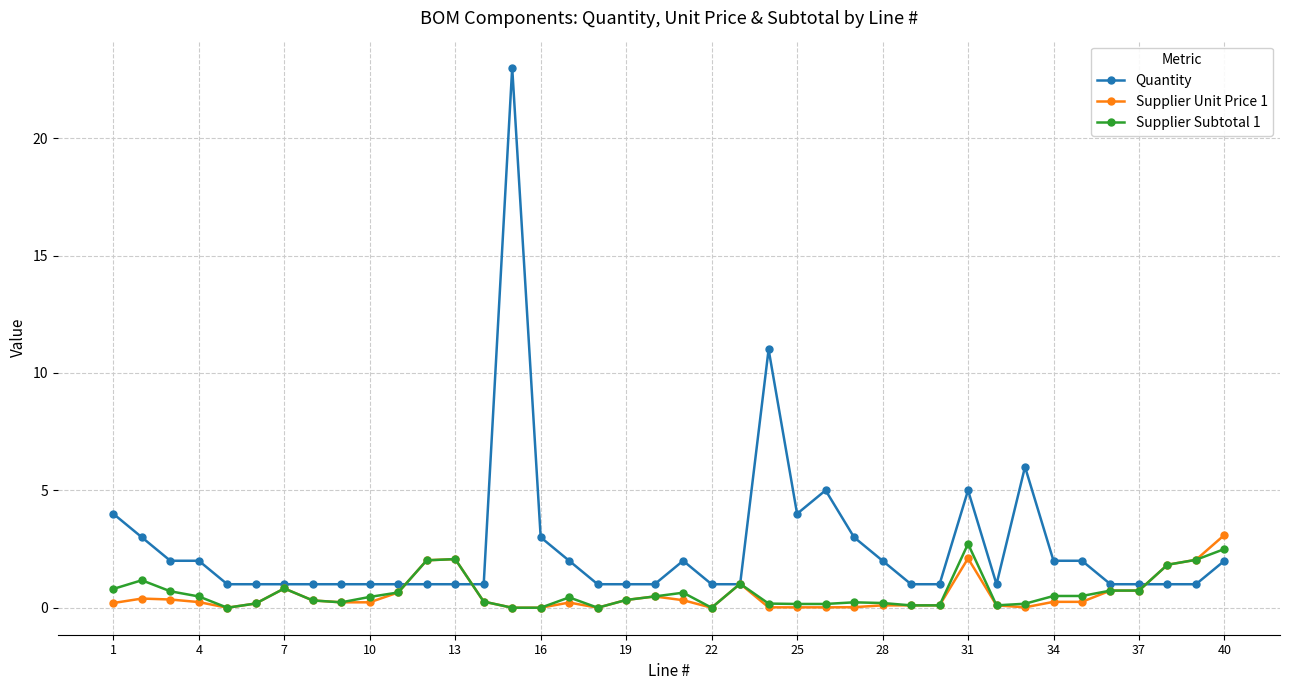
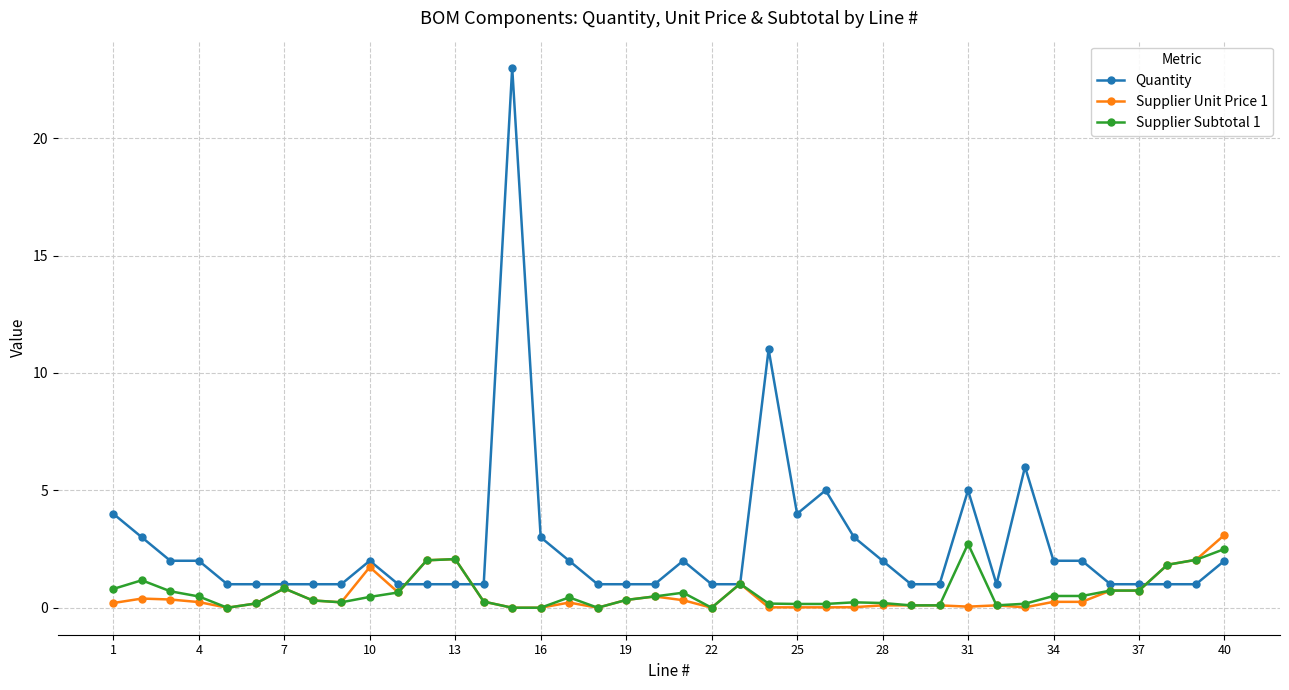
  {
    "Quantity": {
      "1": 4,
      "4": 2,
      "7": 1,
-     "10": 1,
+     "10": 2,
      "13": 1,
      "16": 3,
      "19": 1,
      "22": 1,
      "25": 4,
      "28": 2,
      "31": 5,
      "34": 2,
      "37": 1,
      "40": 2
    },
    "Supplier Unit Price 1": {
      "1": 0.2,
      "4": 0.2,
-     "10": 0.2,
+     "10": 1.7,
      "25": 0.0,
-     "31": 2.1,
+     "31": 0.0,
      "34": 0.3,
      "40": 3.1
    },
    "Supplier Subtotal 1": {
      "1": 0.8,
      "4": 0.5,
      "10": 0.5,
      "25": 0.2,
      "31": 2.7,
      "34": 0.5,
      "40": 2.5
    }
  }
